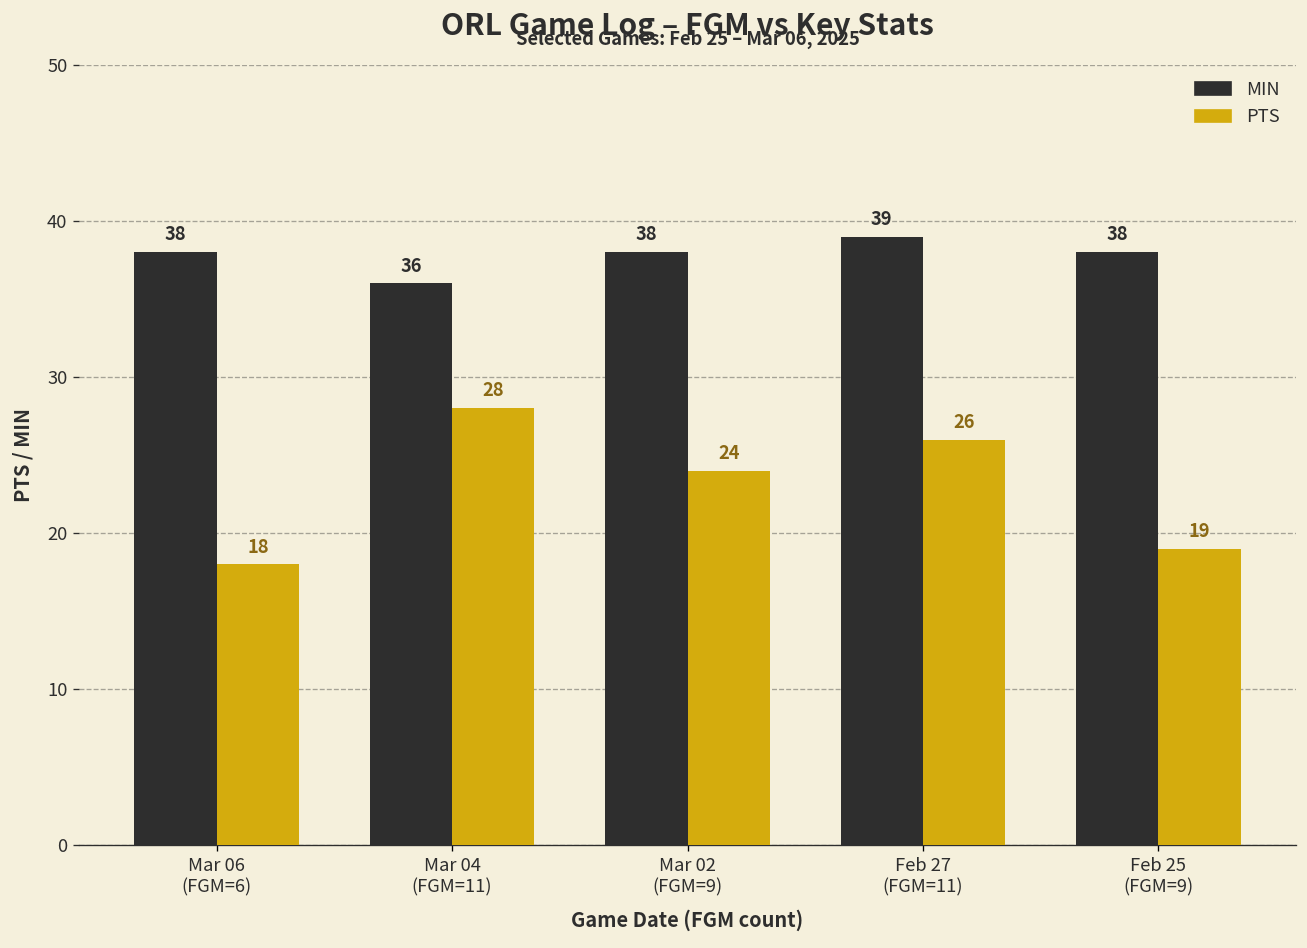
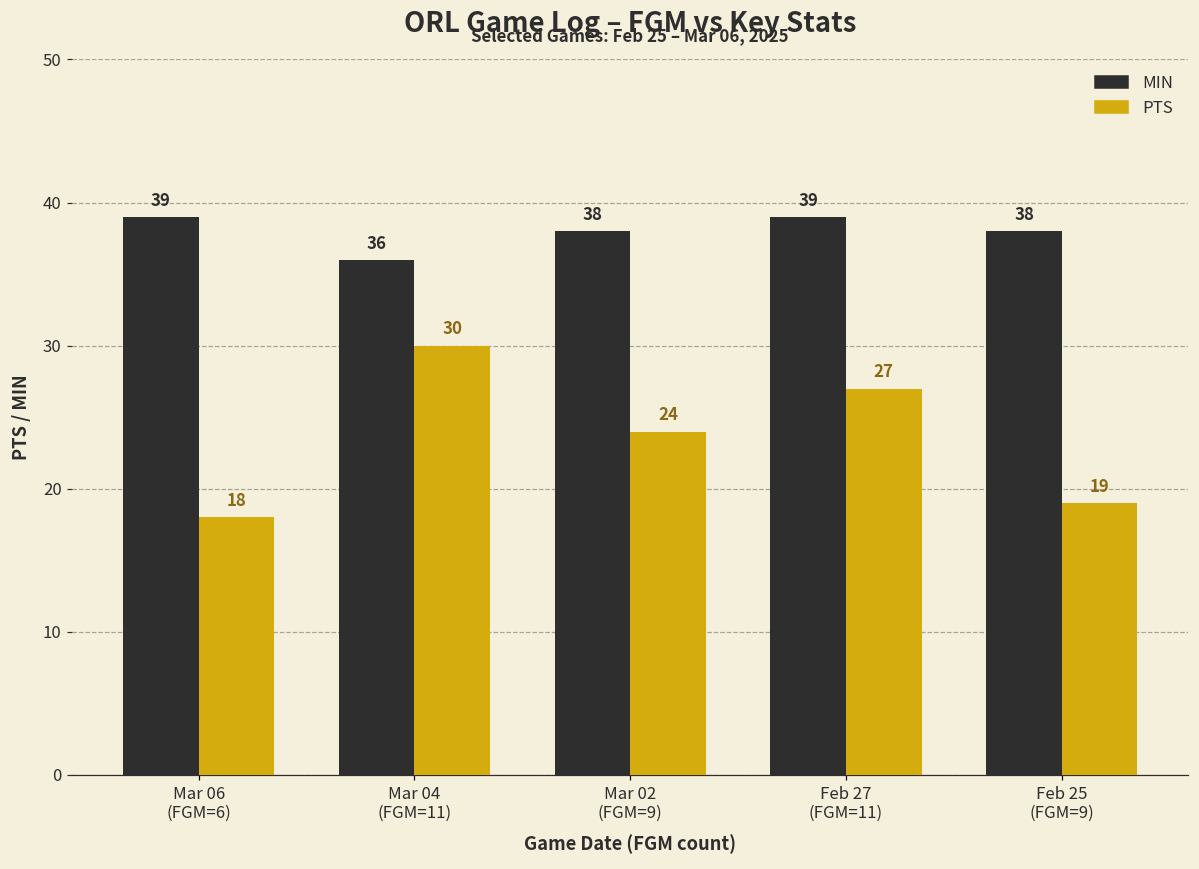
  {
    "MIN": {
-     "Mar 06 (FGM=6)": 38,
+     "Mar 06 (FGM=6)": 39,
      "Mar 04 (FGM=11)": 36,
      "Mar 02 (FGM=9)": 38,
      "Feb 27 (FGM=11)": 39,
      "Feb 25 (FGM=9)": 38
    },
    "PTS": {
      "Mar 06 (FGM=6)": 18,
-     "Mar 04 (FGM=11)": 28,
+     "Mar 04 (FGM=11)": 30,
      "Mar 02 (FGM=9)": 24,
-     "Feb 27 (FGM=11)": 26,
+     "Feb 27 (FGM=11)": 27,
      "Feb 25 (FGM=9)": 19
    }
  }
